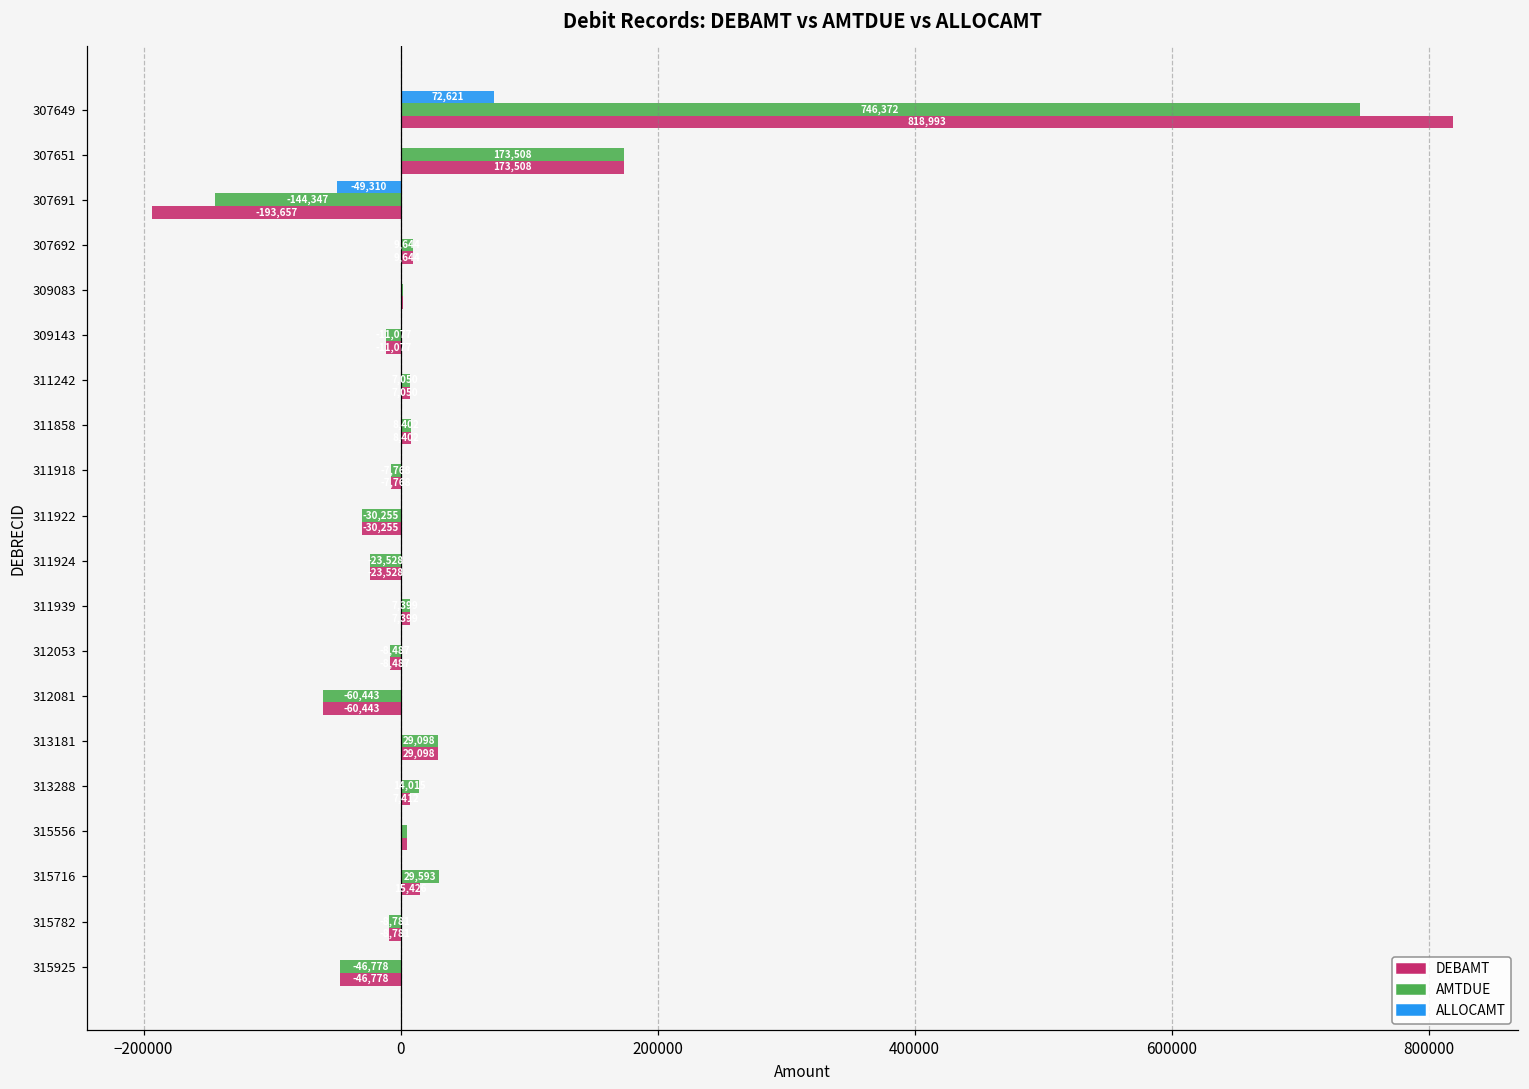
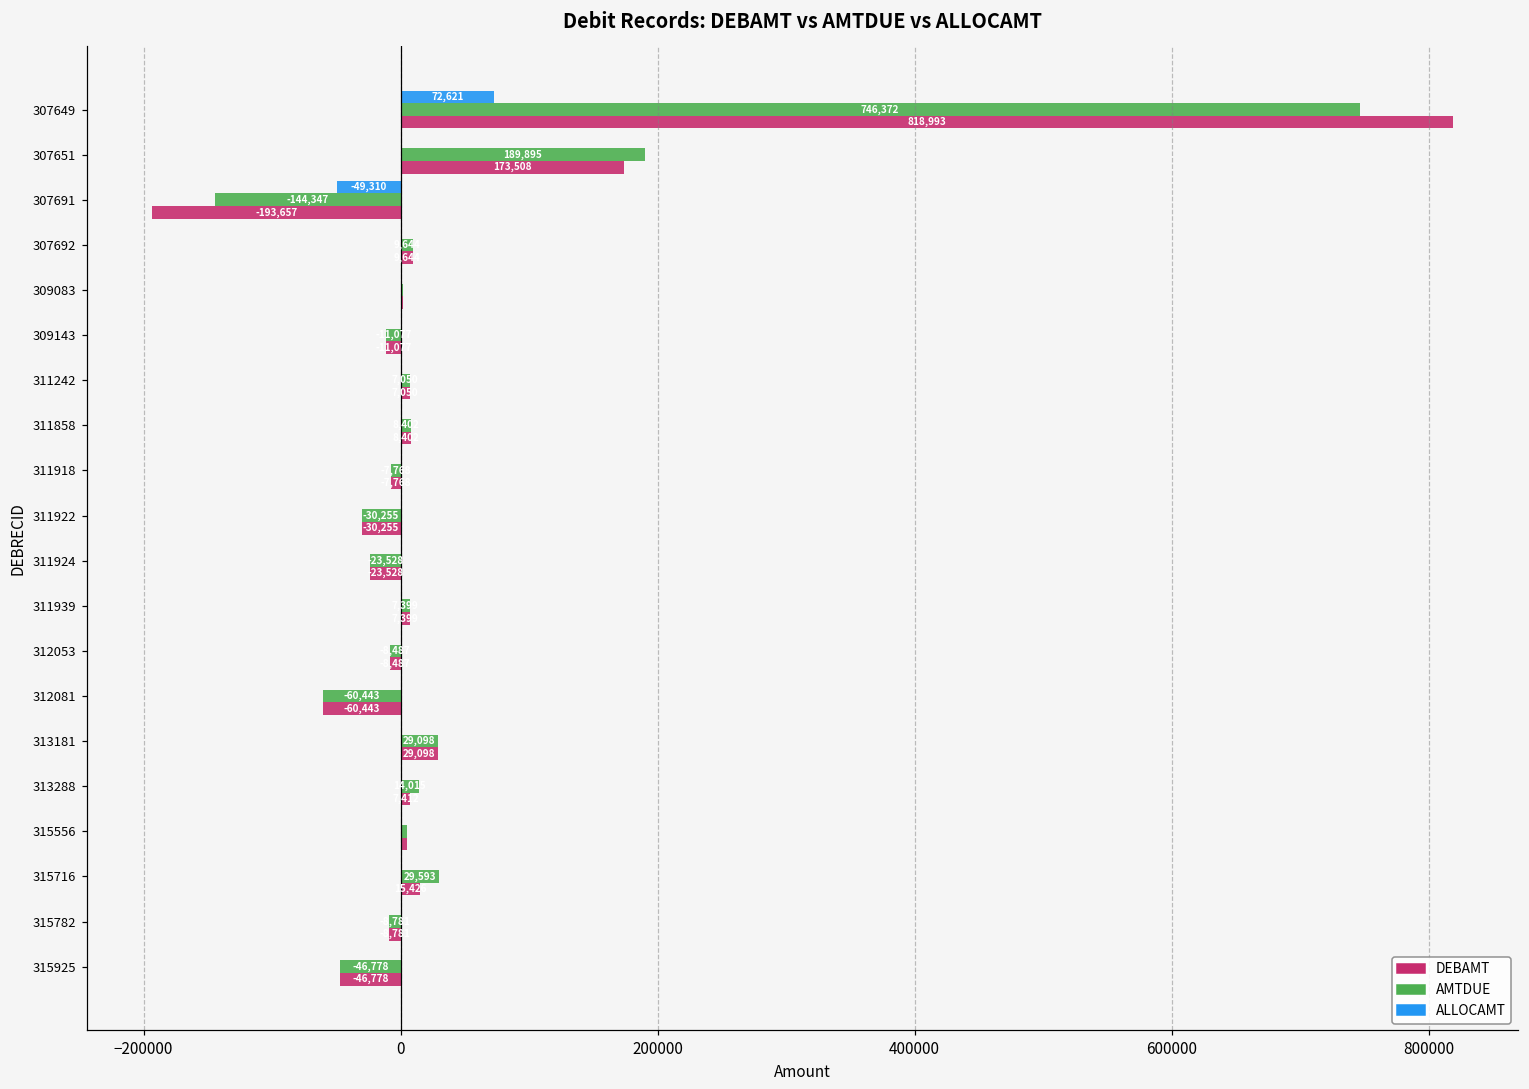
  {
    "DEBAMT": {
      "307649": "818,993",
      "307651": "173,508",
      "307691": "-193,657",
      "311922": "-30,255",
      "311924": "-23,528",
      "312081": "-60,443",
      "313181": "29,098",
      "315716": "15,426",
      "315925": "-46,778"
    },
    "AMTDUE": {
      "307649": "746,372",
-     "307651": "173,508",
+     "307651": "189,895",
      "307691": "-144,347",
      "311922": "-30,255",
      "311924": "-23,528",
      "312081": "-60,443",
      "313181": "29,098",
      "315716": "29,593",
      "315925": "-46,778"
    },
    "ALLOCAMT": {
      "307649": "72,621",
      "307691": "-49,310"
    }
  }
